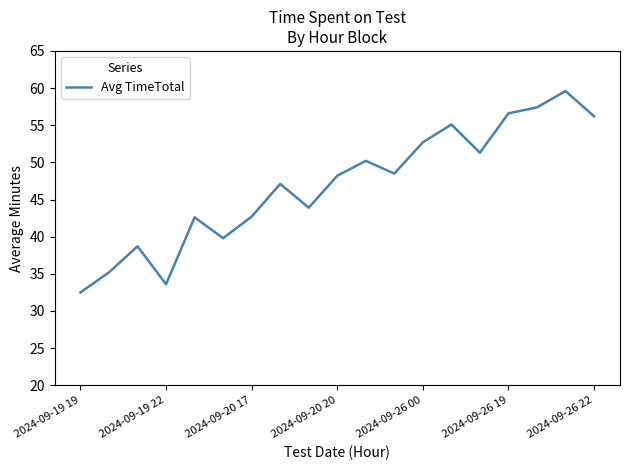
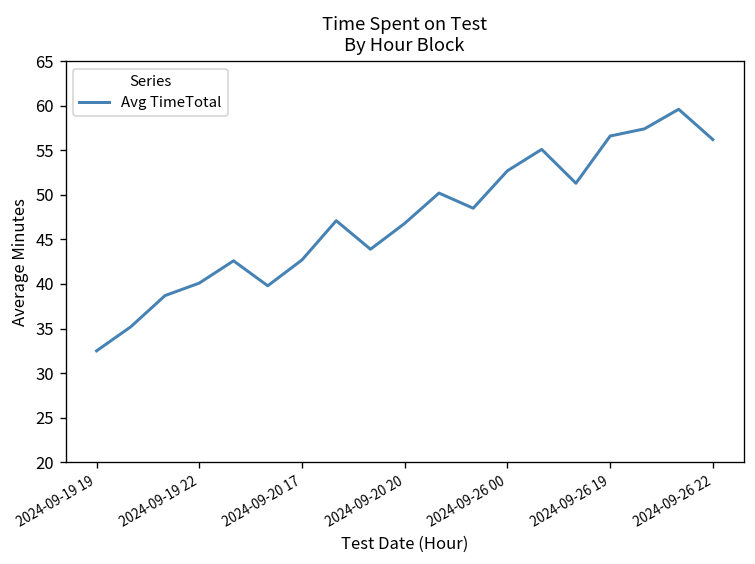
  {
    "2024-09-19 19": 33,
-   "2024-09-19 22": 34,
+   "2024-09-19 22": 40,
    "2024-09-20 17": 43,
-   "2024-09-20 20": 48,
+   "2024-09-20 20": 47,
    "2024-09-26 00": 53,
    "2024-09-26 19": 57,
    "2024-09-26 22": 56
  }
